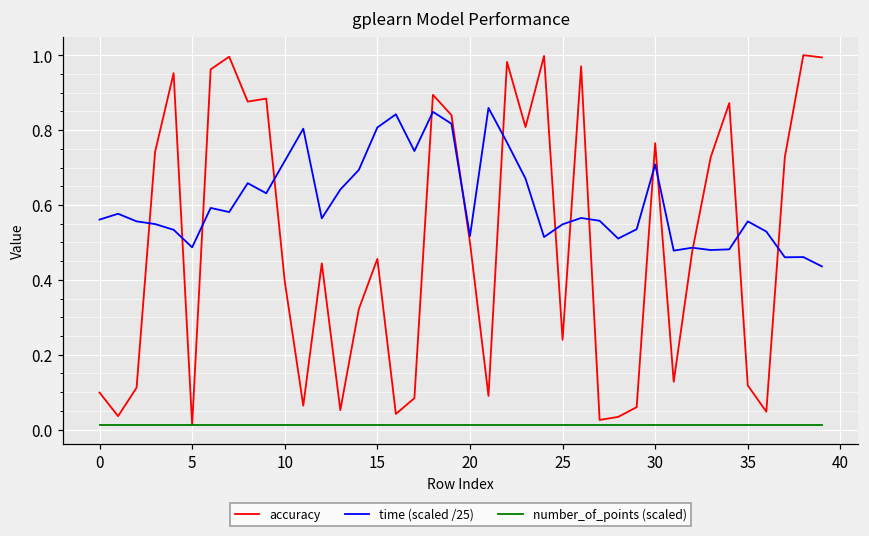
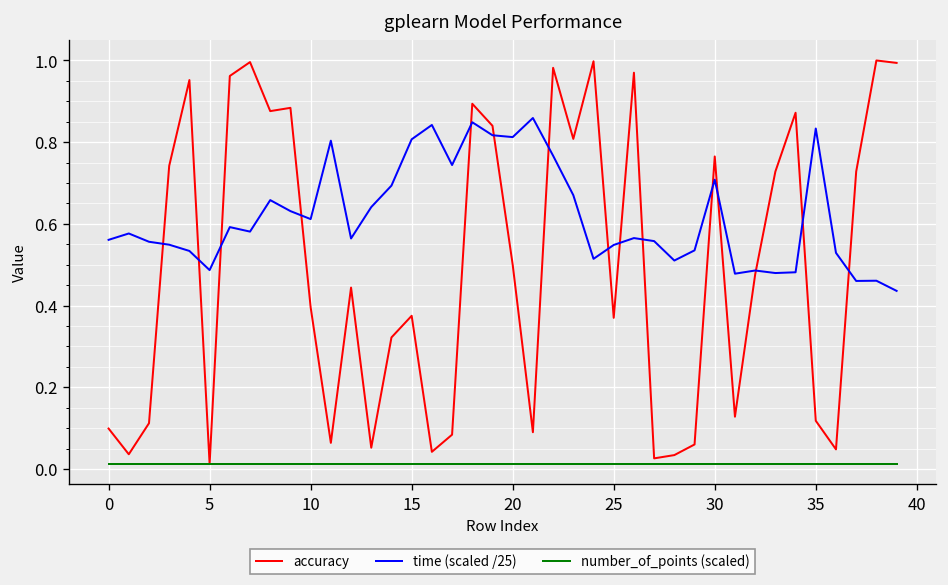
  {
    "accuracy": {
      "0": 0.10,
      "10": 0.40,
-     "15": 0.46,
+     "15": 0.38,
      "20": 0.50,
-     "25": 0.24,
+     "25": 0.37,
      "30": 0.77,
      "35": 0.12
    },
    "time (scaled /25)": {
      "0": 0.56,
      "5": 0.49,
-     "10": 0.72,
+     "10": 0.61,
      "15": 0.81,
-     "20": 0.52,
+     "20": 0.81,
      "25": 0.55,
      "30": 0.71,
-     "35": 0.56
+     "35": 0.83
    },
    "number_of_points (scaled)": {
      "0": 0.01,
      "10": 0.01,
      "15": 0.01,
      "20": 0.01,
      "25": 0.01,
      "30": 0.01,
      "35": 0.01
    }
  }
